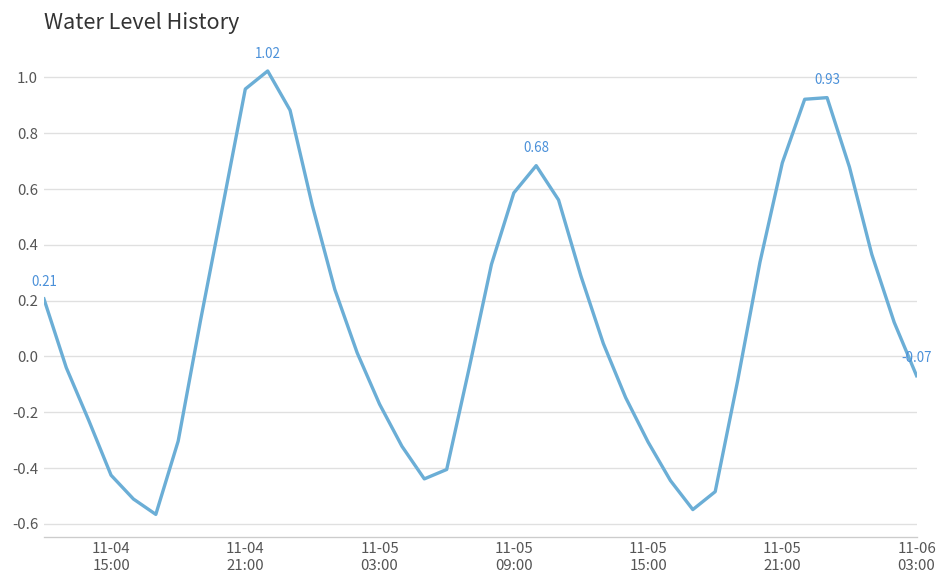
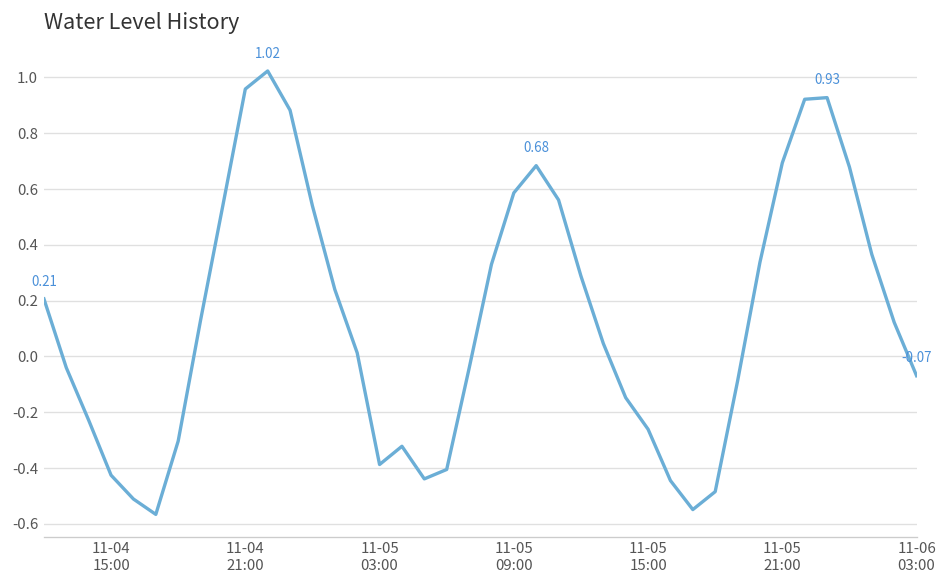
  {
    "11-04 15:00": -0.43,
    "11-04 21:00": 0.96,
-   "11-05 03:00": -0.17,
+   "11-05 03:00": -0.39,
    "11-05 09:00": 0.59,
-   "11-05 15:00": -0.31,
+   "11-05 15:00": -0.26,
    "11-05 21:00": 0.69
  }
